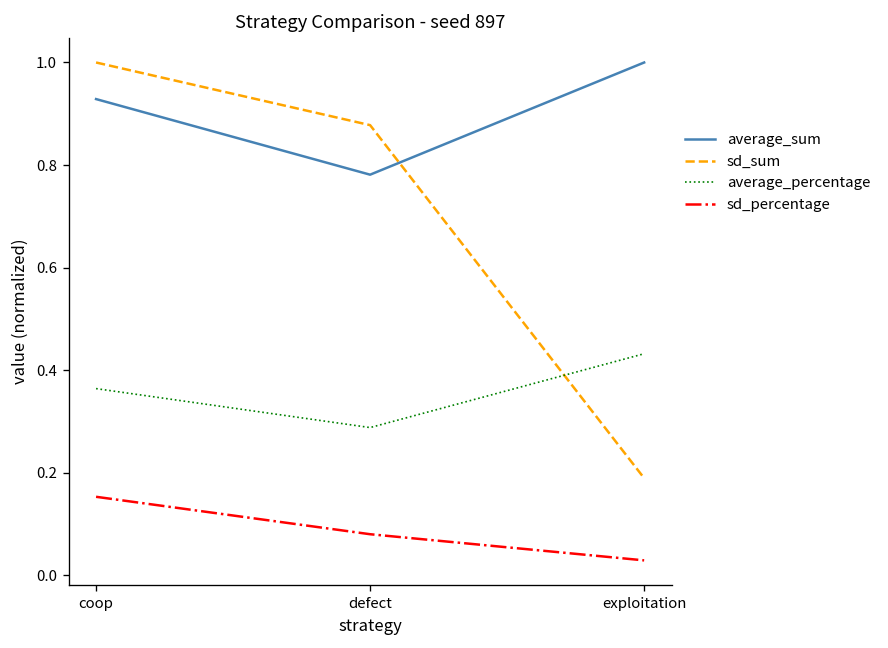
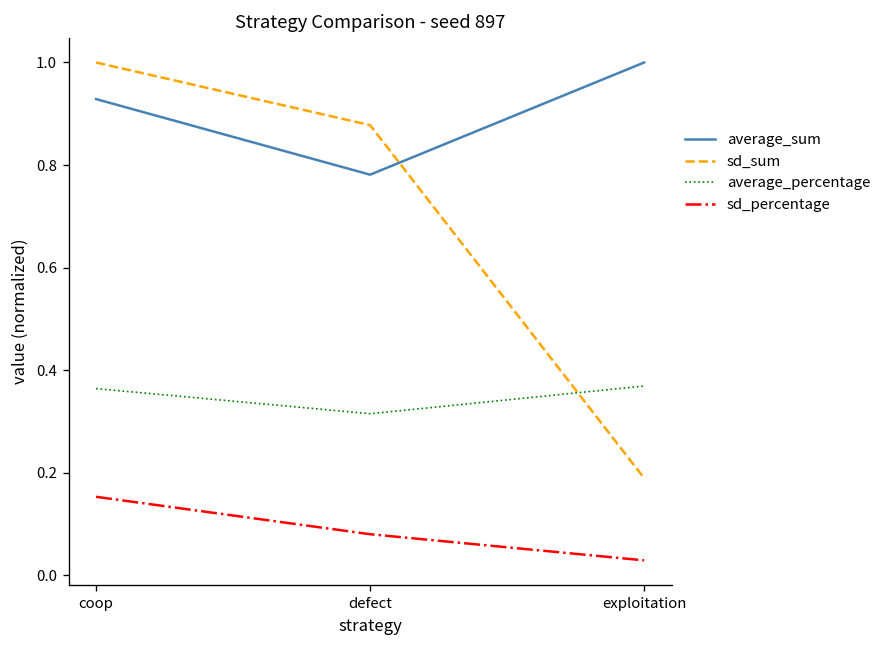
  {
    "average_sum": {
      "coop": 0.93,
      "defect": 0.78,
      "exploitation": 1.00
    },
    "sd_sum": {
      "coop": 1.00,
      "defect": 0.88,
      "exploitation": 0.19
    },
    "average_percentage": {
      "coop": 0.36,
-     "defect": 0.29,
-     "exploitation": 0.43
+     "defect": 0.32,
+     "exploitation": 0.37
    },
    "sd_percentage": {
      "coop": 0.15,
      "defect": 0.08,
      "exploitation": 0.03
    }
  }
